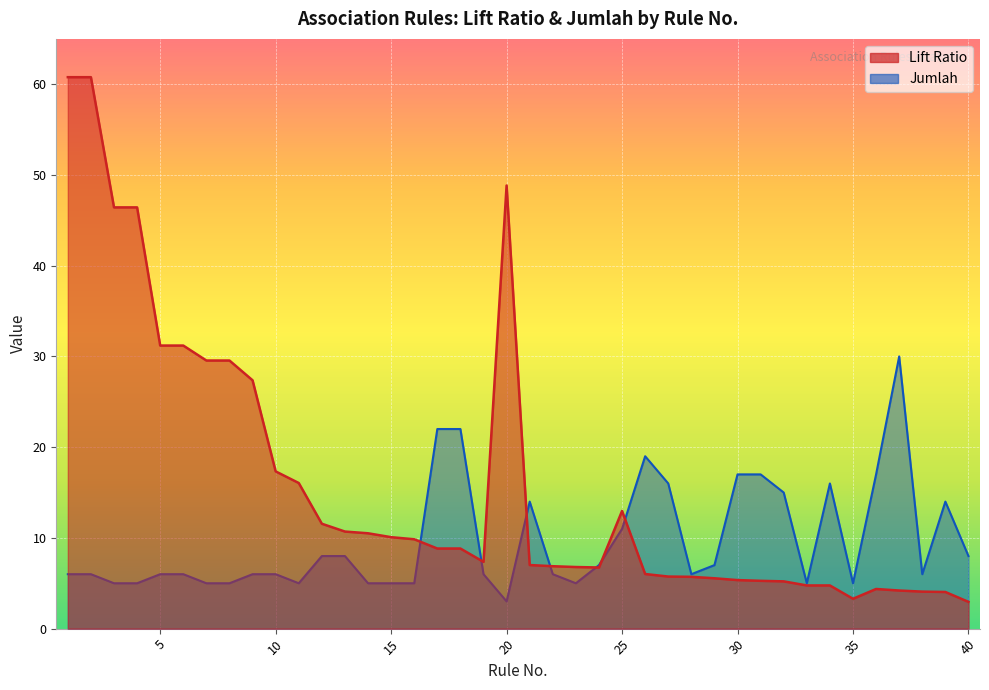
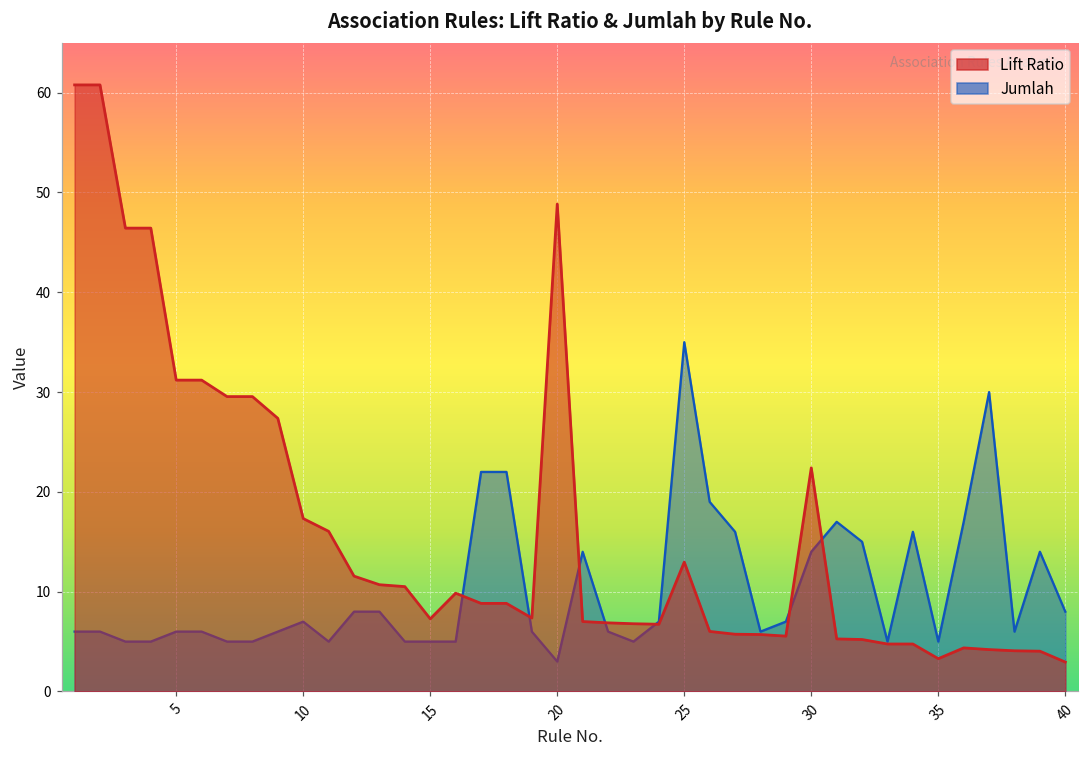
  {
    "Jumlah": {
      "5": 6,
-     "10": 6,
+     "10": 7,
      "15": 5,
      "20": 3,
-     "25": 11,
-     "30": 17,
+     "25": 35,
+     "30": 14,
      "35": 5,
      "40": 8
    },
    "Lift Ratio": {
      "5": 31,
      "10": 17,
-     "15": 10,
+     "15": 7,
      "20": 49,
      "25": 13,
-     "30": 5,
+     "30": 22,
      "35": 3,
      "40": 3
    }
  }
